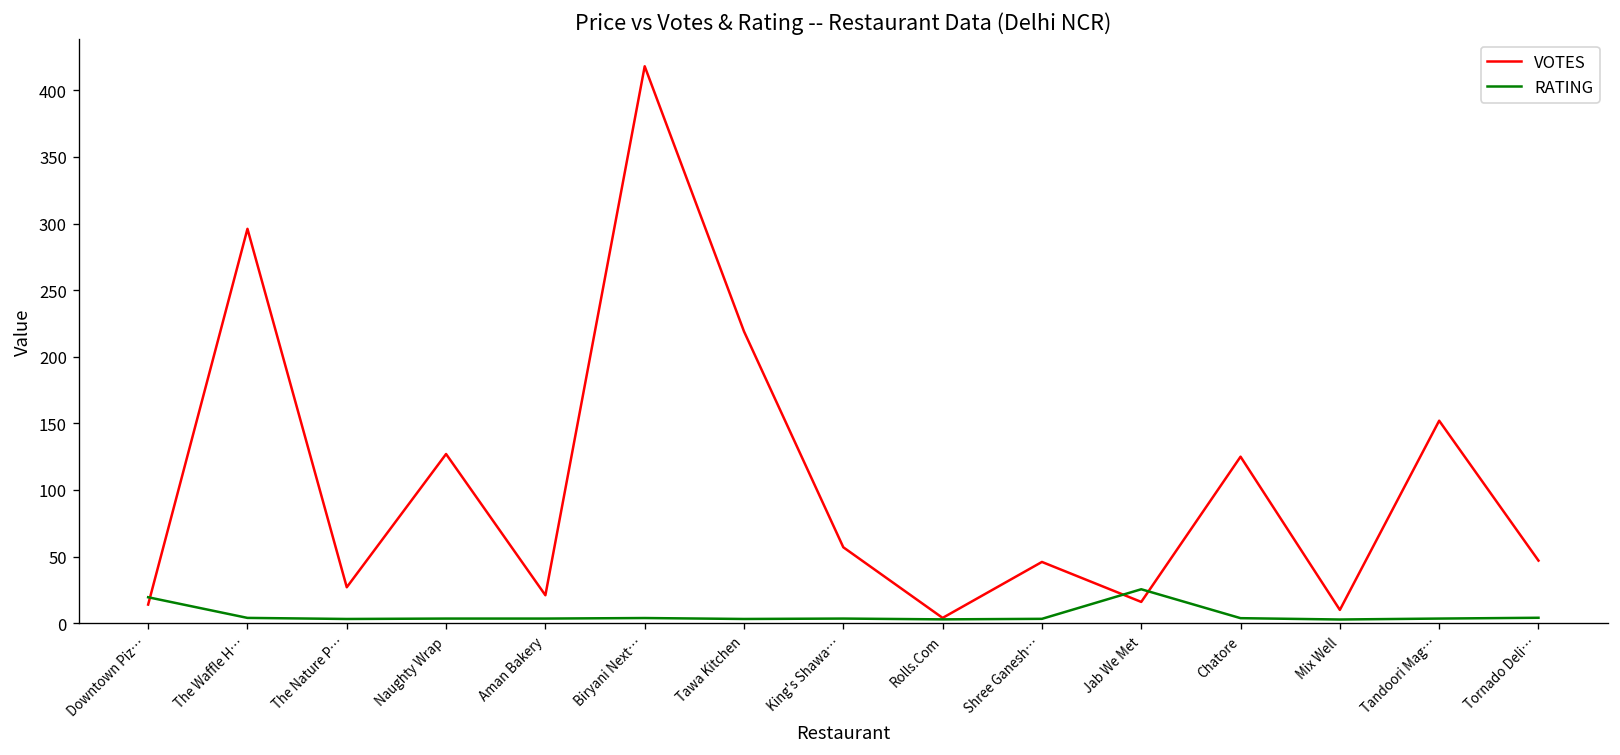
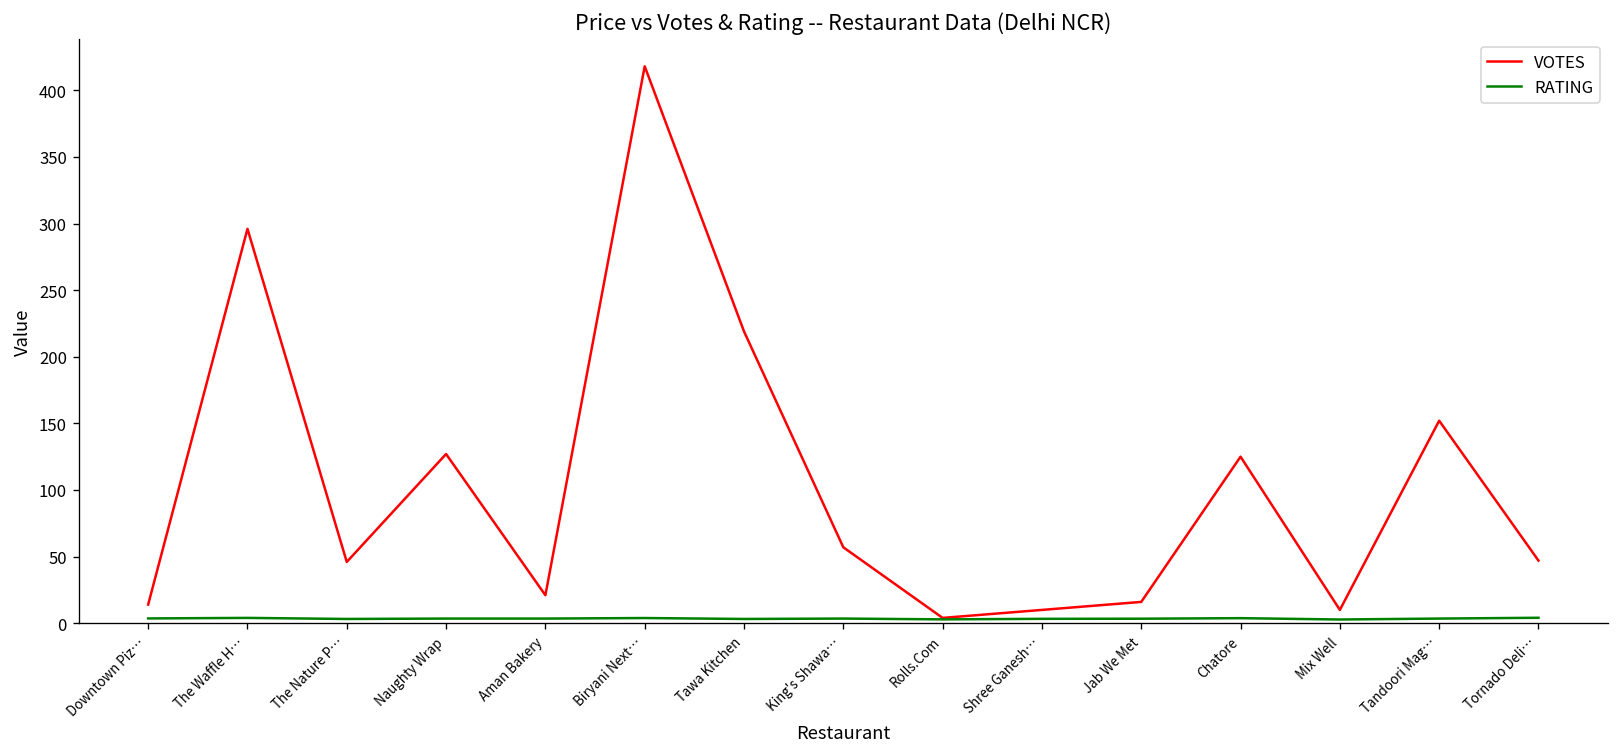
  {
    "VOTES": {
      "Downtown Piz…": 14,
      "The Waffle H…": 296,
-     "The Nature P…": 27,
+     "The Nature P…": 46,
      "Naughty Wrap": 127,
      "Aman Bakery": 21,
      "Biryani Next…": 418,
      "Tawa Kitchen": 219,
      "King's Shawa…": 57,
-     "Shree Ganesh…": 46,
+     "Shree Ganesh…": 10,
      "Jab We Met": 16,
      "Chatore": 125,
      "Mix Well": 10,
      "Tandoori Mag…": 152,
      "Tornado Deli…": 47
    },
    "RATING": {
-     "Downtown Piz…": 20,
+     "Downtown Piz…": 4,
      "The Waffle H…": 4,
      "The Nature P…": 3,
      "Naughty Wrap": 4,
      "Aman Bakery": 4,
      "Biryani Next…": 4,
      "Tawa Kitchen": 3,
      "King's Shawa…": 4,
      "Shree Ganesh…": 3,
-     "Jab We Met": 26,
+     "Jab We Met": 3,
      "Chatore": 4,
      "Mix Well": 3,
      "Tandoori Mag…": 4,
      "Tornado Deli…": 4
    }
  }
